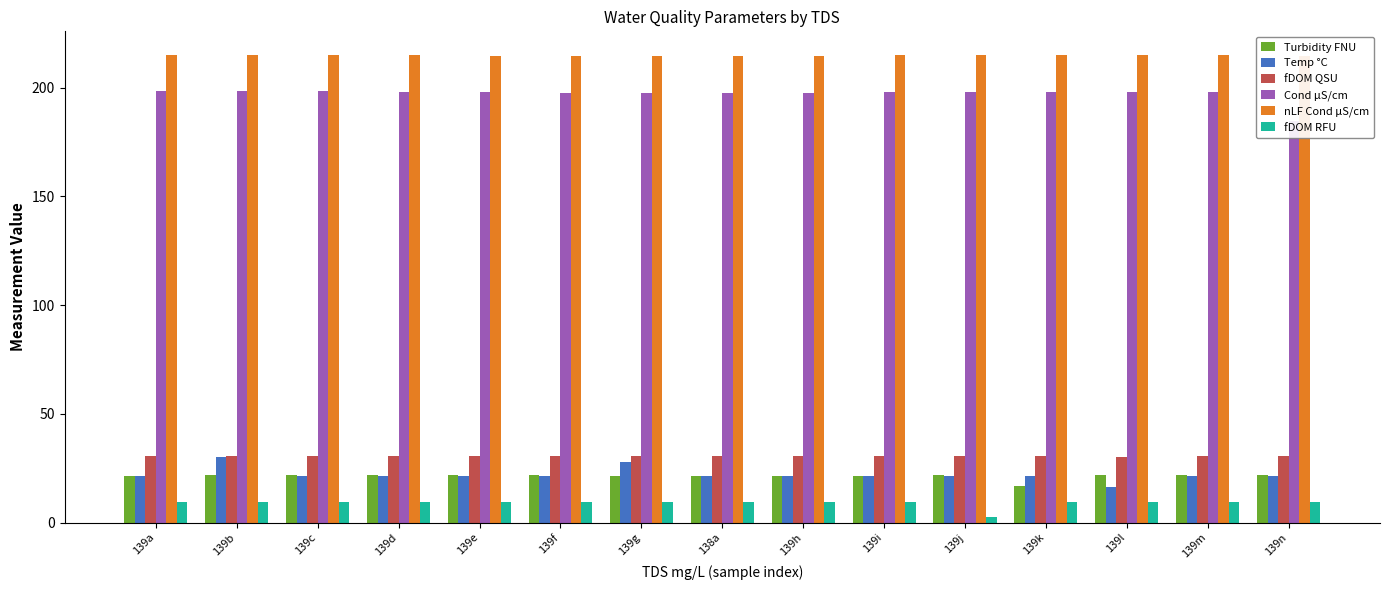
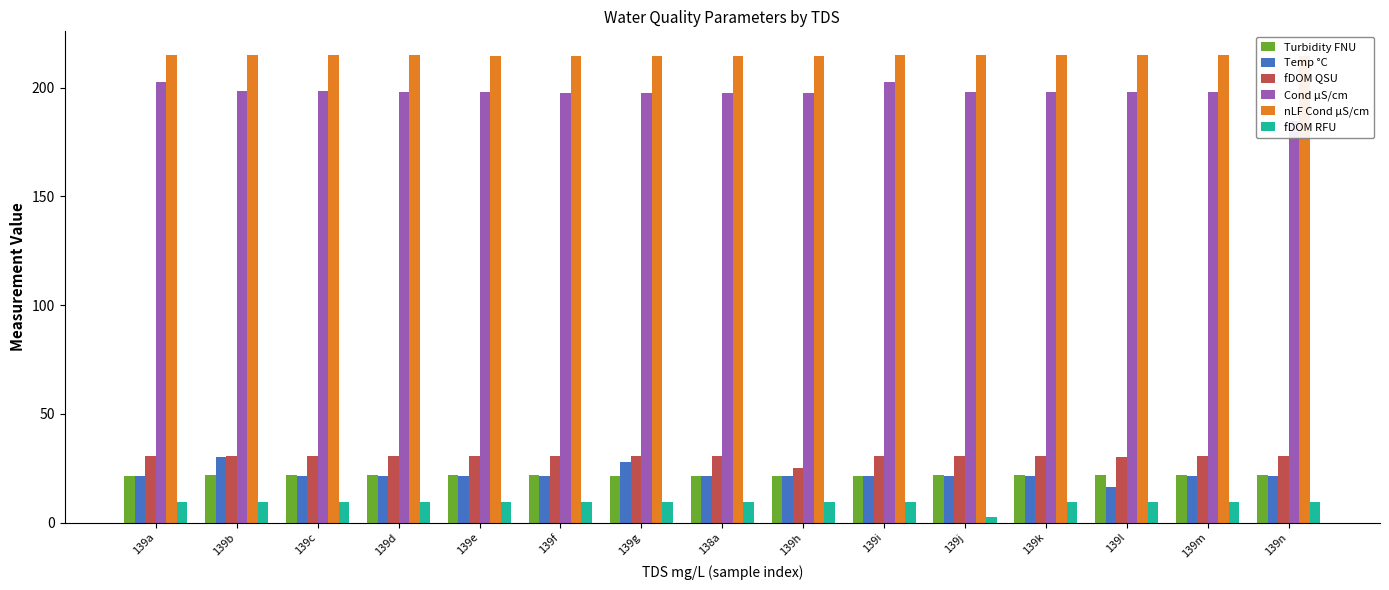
  {
    "Turbidity FNU": {
      "139a": 22,
      "139b": 22,
      "139c": 22,
      "139d": 22,
      "139e": 22,
      "139f": 22,
      "139g": 22,
      "138a": 22,
      "139h": 21,
      "139i": 22,
      "139j": 22,
-     "139k": 17,
+     "139k": 22,
      "139l": 22,
      "139m": 22,
      "139n": 22
    },
    "Temp °C": {
      "139a": 21,
      "139b": 30,
      "139c": 21,
      "139d": 21,
      "139e": 21,
      "139f": 21,
      "139g": 28,
      "138a": 21,
      "139h": 21,
      "139i": 21,
      "139j": 21,
      "139k": 21,
      "139l": 16,
      "139m": 21,
      "139n": 21
    },
    "fDOM QSU": {
      "139a": 31,
      "139b": 30,
      "139c": 31,
      "139d": 30,
      "139e": 30,
      "139f": 30,
      "139g": 30,
      "138a": 30,
-     "139h": 30,
+     "139h": 25,
      "139i": 30,
      "139j": 30,
      "139k": 30,
      "139l": 30,
      "139m": 30,
      "139n": 30
    },
    "Cond µS/cm": {
-     "139a": 198,
+     "139a": 203,
      "139b": 198,
      "139c": 198,
      "139d": 198,
      "139e": 198,
      "139f": 198,
      "139g": 198,
      "138a": 198,
      "139h": 198,
-     "139i": 198,
+     "139i": 202,
      "139j": 198,
      "139k": 198,
      "139l": 198,
      "139m": 198
    },
    "nLF Cond µS/cm": {
      "139a": 215,
      "139b": 215,
      "139c": 215,
      "139d": 215,
      "139e": 215,
      "139f": 215,
      "139g": 215,
      "138a": 215,
      "139h": 215,
      "139i": 215,
      "139j": 215,
      "139k": 215,
      "139l": 215,
      "139m": 215
    },
    "fDOM RFU": {
      "139a": 10,
      "139b": 10,
      "139c": 10,
      "139d": 10,
      "139e": 10,
      "139f": 10,
      "139g": 10,
      "138a": 10,
      "139h": 10,
      "139i": 10,
      "139j": 3,
      "139k": 10,
      "139l": 10,
      "139m": 10,
      "139n": 10
    }
  }
